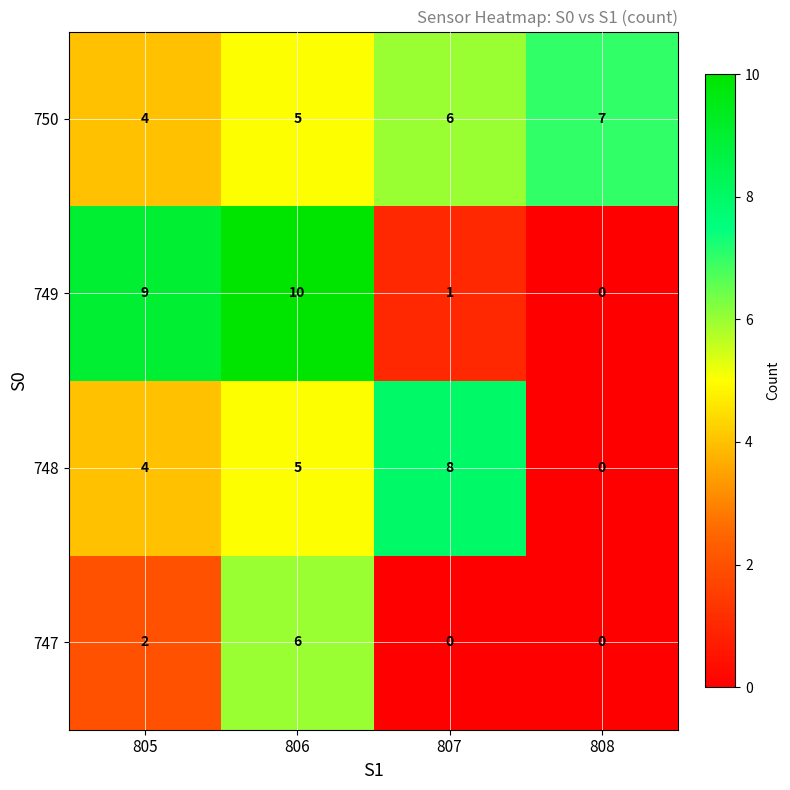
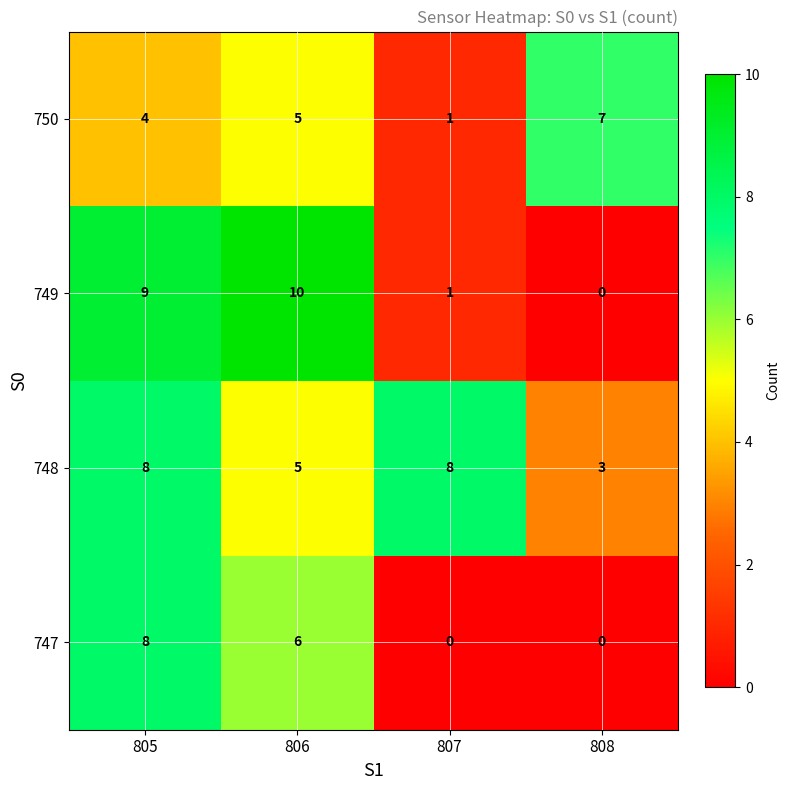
  {
    "750": {
      "805": 4,
      "806": 5,
-     "807": 6,
+     "807": 1,
      "808": 7
    },
    "749": {
      "805": 9,
      "806": 10,
      "807": 1,
      "808": 0
    },
    "748": {
-     "805": 4,
+     "805": 8,
      "806": 5,
      "807": 8,
-     "808": 0
+     "808": 3
    },
    "747": {
-     "805": 2,
+     "805": 8,
      "806": 6,
      "807": 0,
      "808": 0
    }
  }
